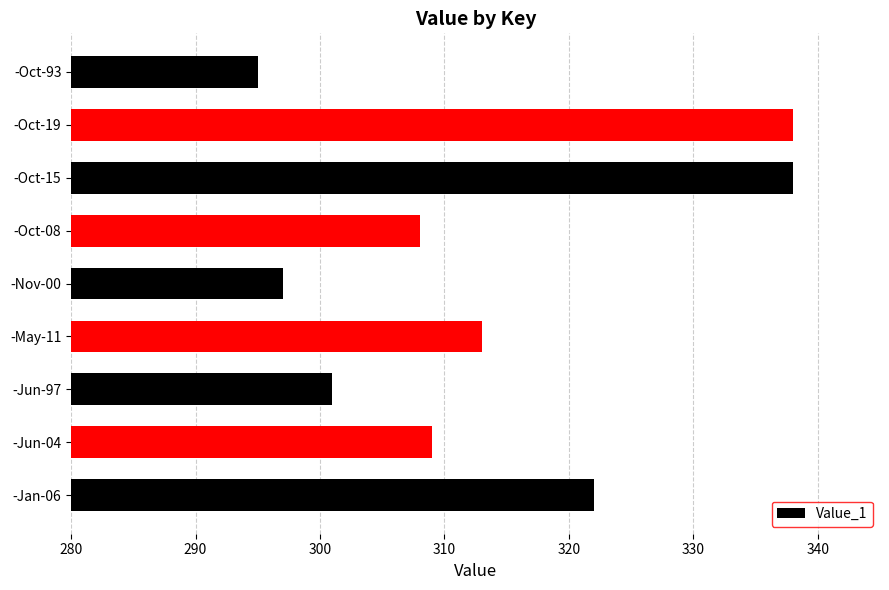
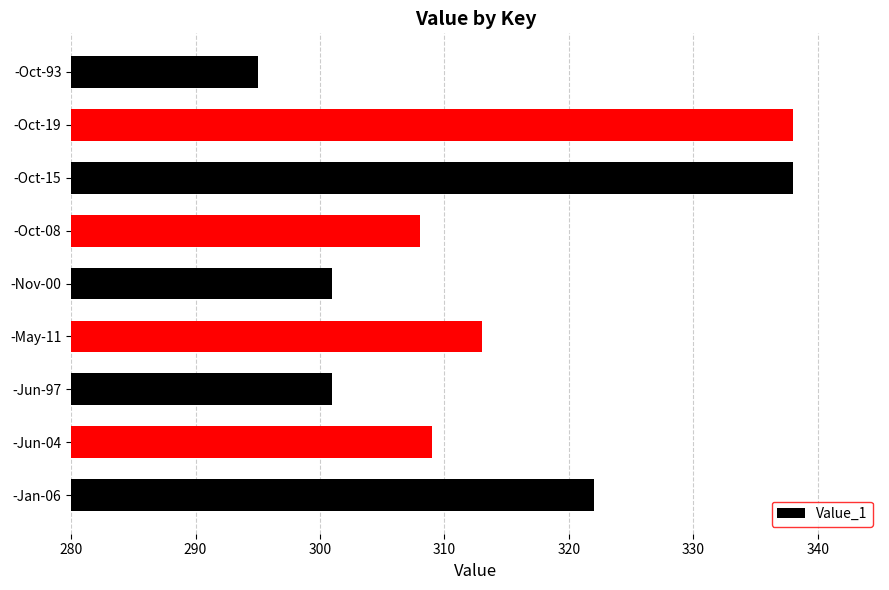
  {
    "-Oct-93": 295,
    "-Oct-19": 338,
    "-Oct-15": 338,
    "-Oct-08": 308,
-   "-Nov-00": 297,
+   "-Nov-00": 301,
    "-May-11": 313,
    "-Jun-97": 301,
    "-Jun-04": 309,
    "-Jan-06": 322
  }
